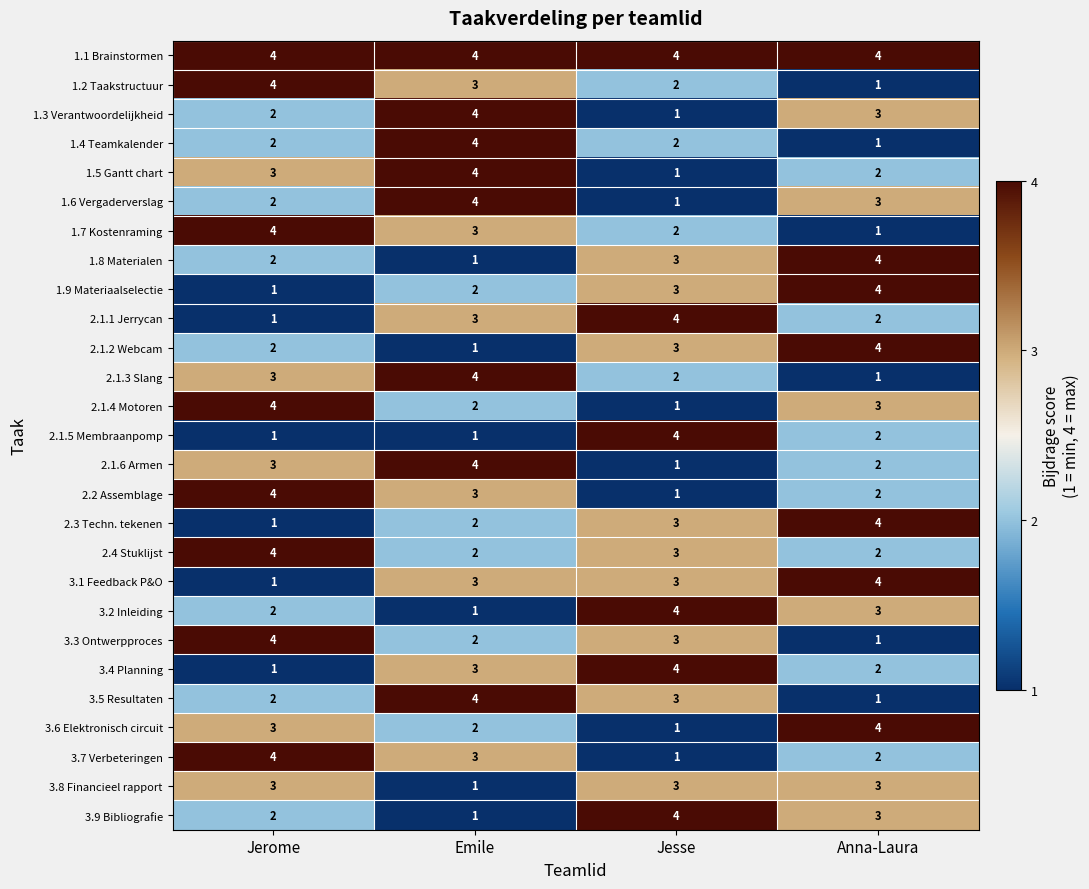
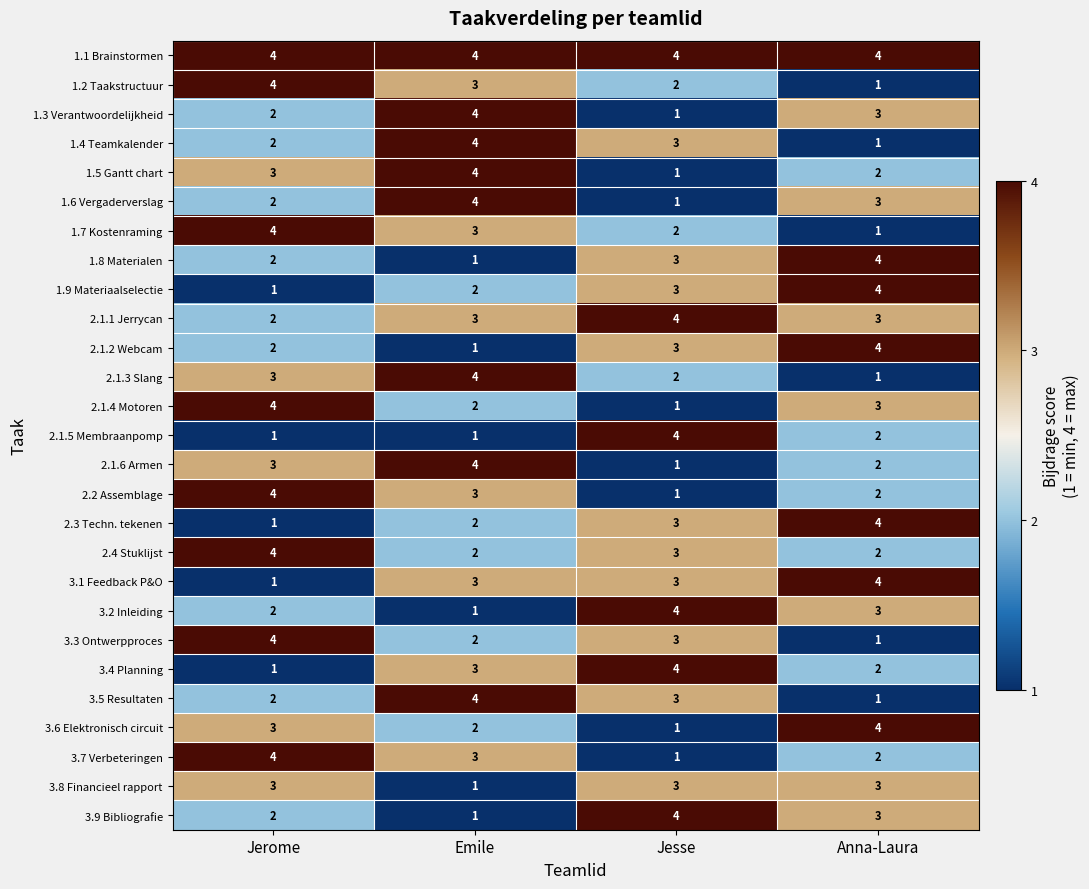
  {
    "1.1 Brainstormen": {
      "Jerome": 4,
      "Emile": 4,
      "Jesse": 4,
      "Anna-Laura": 4
    },
    "1.2 Taakstructuur": {
      "Jerome": 4,
      "Emile": 3,
      "Jesse": 2,
      "Anna-Laura": 1
    },
    "1.3 Verantwoordelijkheid": {
      "Jerome": 2,
      "Emile": 4,
      "Jesse": 1,
      "Anna-Laura": 3
    },
    "1.4 Teamkalender": {
      "Jerome": 2,
      "Emile": 4,
-     "Jesse": 2,
+     "Jesse": 3,
      "Anna-Laura": 1
    },
    "1.5 Gantt chart": {
      "Jerome": 3,
      "Emile": 4,
      "Jesse": 1,
      "Anna-Laura": 2
    },
    "1.6 Vergaderverslag": {
      "Jerome": 2,
      "Emile": 4,
      "Jesse": 1,
      "Anna-Laura": 3
    },
    "1.7 Kostenraming": {
      "Jerome": 4,
      "Emile": 3,
      "Jesse": 2,
      "Anna-Laura": 1
    },
    "1.8 Materialen": {
      "Jerome": 2,
      "Emile": 1,
      "Jesse": 3,
      "Anna-Laura": 4
    },
    "1.9 Materiaalselectie": {
      "Jerome": 1,
      "Emile": 2,
      "Jesse": 3,
      "Anna-Laura": 4
    },
    "2.1.1 Jerrycan": {
-     "Jerome": 1,
+     "Jerome": 2,
      "Emile": 3,
      "Jesse": 4,
-     "Anna-Laura": 2
+     "Anna-Laura": 3
    },
    "2.1.2 Webcam": {
      "Jerome": 2,
      "Emile": 1,
      "Jesse": 3,
      "Anna-Laura": 4
    },
    "2.1.3 Slang": {
      "Jerome": 3,
      "Emile": 4,
      "Jesse": 2,
      "Anna-Laura": 1
    },
    "2.1.4 Motoren": {
      "Jerome": 4,
      "Emile": 2,
      "Jesse": 1,
      "Anna-Laura": 3
    },
    "2.1.5 Membraanpomp": {
      "Jerome": 1,
      "Emile": 1,
      "Jesse": 4,
      "Anna-Laura": 2
    },
    "2.1.6 Armen": {
      "Jerome": 3,
      "Emile": 4,
      "Jesse": 1,
      "Anna-Laura": 2
    },
    "2.2 Assemblage": {
      "Jerome": 4,
      "Emile": 3,
      "Jesse": 1,
      "Anna-Laura": 2
    },
    "2.3 Techn. tekenen": {
      "Jerome": 1,
      "Emile": 2,
      "Jesse": 3,
      "Anna-Laura": 4
    },
    "2.4 Stuklijst": {
      "Jerome": 4,
      "Emile": 2,
      "Jesse": 3,
      "Anna-Laura": 2
    },
    "3.1 Feedback P&O": {
      "Jerome": 1,
      "Emile": 3,
      "Jesse": 3,
      "Anna-Laura": 4
    },
    "3.2 Inleiding": {
      "Jerome": 2,
      "Emile": 1,
      "Jesse": 4,
      "Anna-Laura": 3
    },
    "3.3 Ontwerpproces": {
      "Jerome": 4,
      "Emile": 2,
      "Jesse": 3,
      "Anna-Laura": 1
    },
    "3.4 Planning": {
      "Jerome": 1,
      "Emile": 3,
      "Jesse": 4,
      "Anna-Laura": 2
    },
    "3.5 Resultaten": {
      "Jerome": 2,
      "Emile": 4,
      "Jesse": 3,
      "Anna-Laura": 1
    },
    "3.6 Elektronisch circuit": {
      "Jerome": 3,
      "Emile": 2,
      "Jesse": 1,
      "Anna-Laura": 4
    },
    "3.7 Verbeteringen": {
      "Jerome": 4,
      "Emile": 3,
      "Jesse": 1,
      "Anna-Laura": 2
    },
    "3.8 Financieel rapport": {
      "Jerome": 3,
      "Emile": 1,
      "Jesse": 3,
      "Anna-Laura": 3
    },
    "3.9 Bibliografie": {
      "Jerome": 2,
      "Emile": 1,
      "Jesse": 4,
      "Anna-Laura": 3
    }
  }
